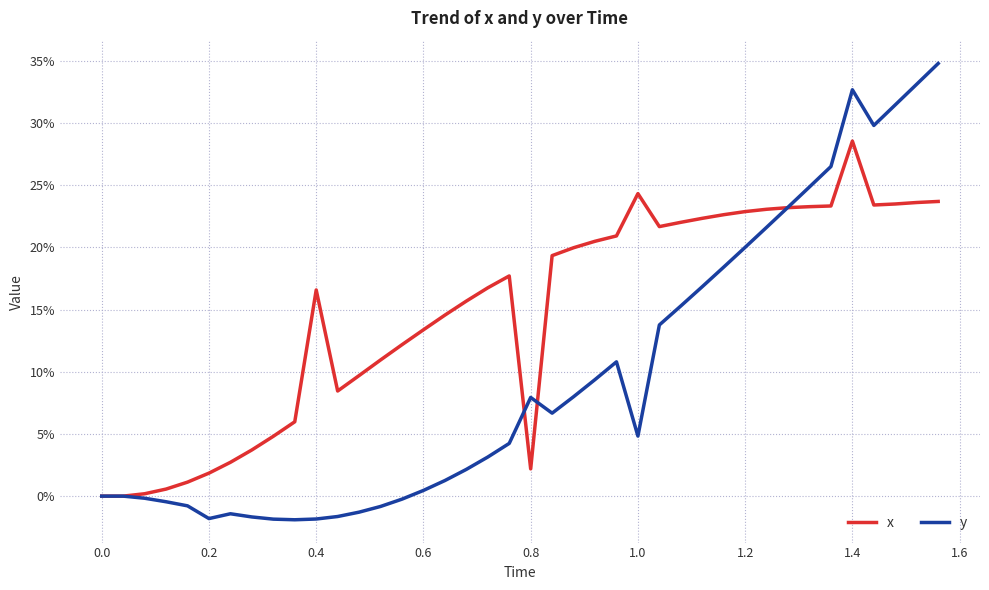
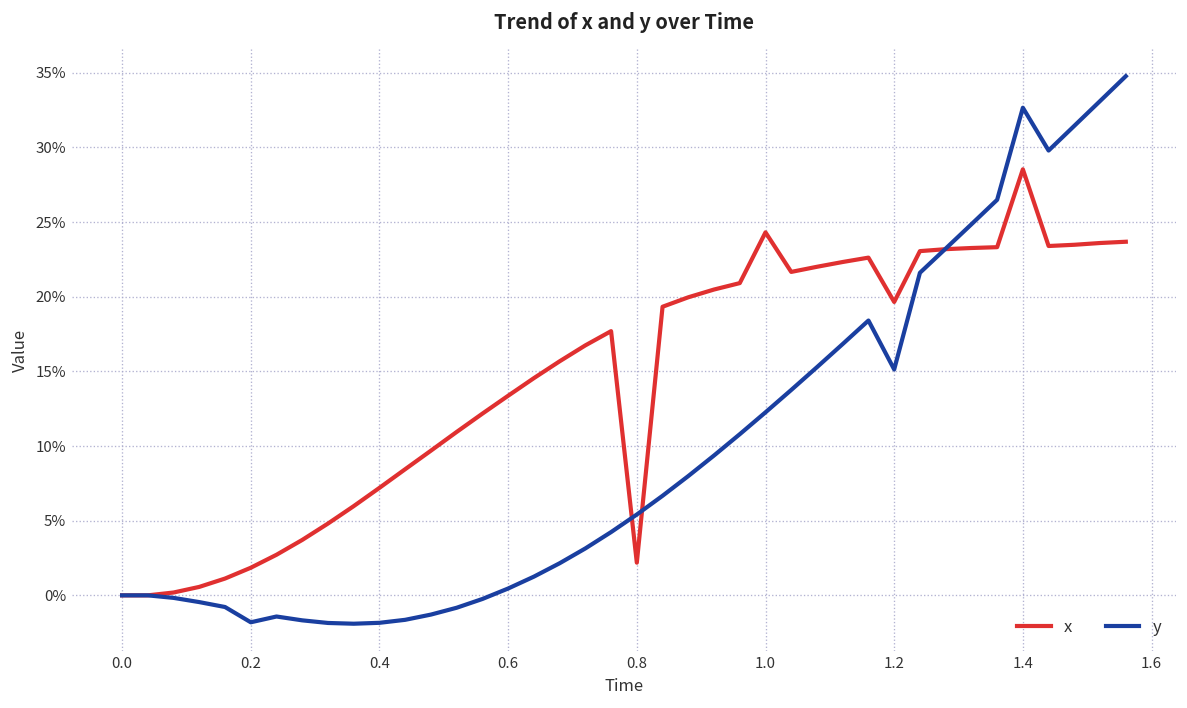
  {
    "x": {
      "0.2": "1.8%",
-     "0.4": "16.6%",
+     "0.4": "7.2%",
      "0.6": "13.4%",
      "0.8": "2.2%",
      "1.0": "24.3%",
-     "1.2": "22.9%",
+     "1.2": "19.7%",
      "1.4": "28.5%"
    },
    "y": {
      "0.2": "-1.8%",
      "0.4": "-1.8%",
      "0.6": "0.5%",
-     "0.8": "7.9%",
-     "1.0": "4.8%",
-     "1.2": "20.0%",
+     "0.8": "5.4%",
+     "1.0": "12.3%",
+     "1.2": "15.1%",
      "1.4": "32.7%"
    }
  }
